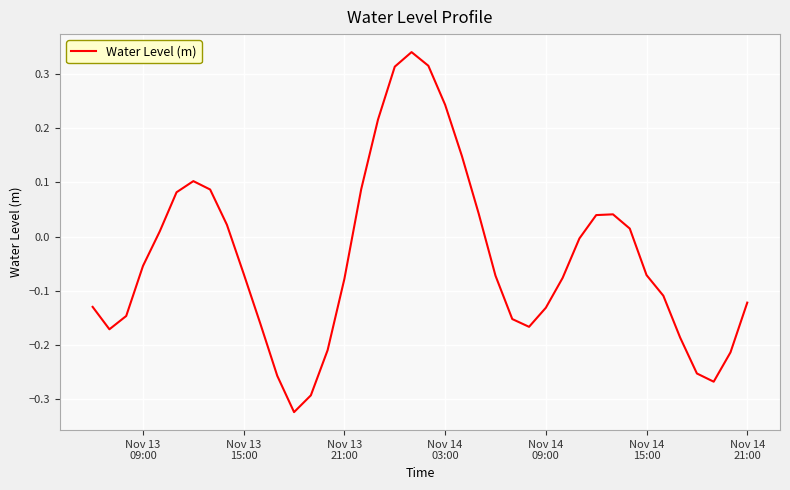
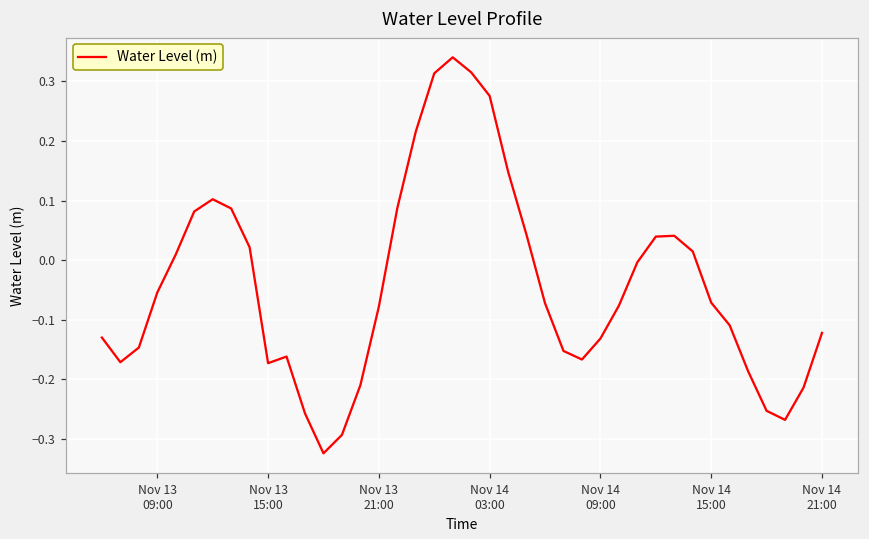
  {
    "Nov 13 09:00": -0.05,
-   "Nov 13 15:00": -0.07,
+   "Nov 13 15:00": -0.17,
    "Nov 13 21:00": -0.08,
-   "Nov 14 03:00": 0.24,
+   "Nov 14 03:00": 0.28,
    "Nov 14 09:00": -0.13,
    "Nov 14 15:00": -0.07,
    "Nov 14 21:00": -0.12
  }
